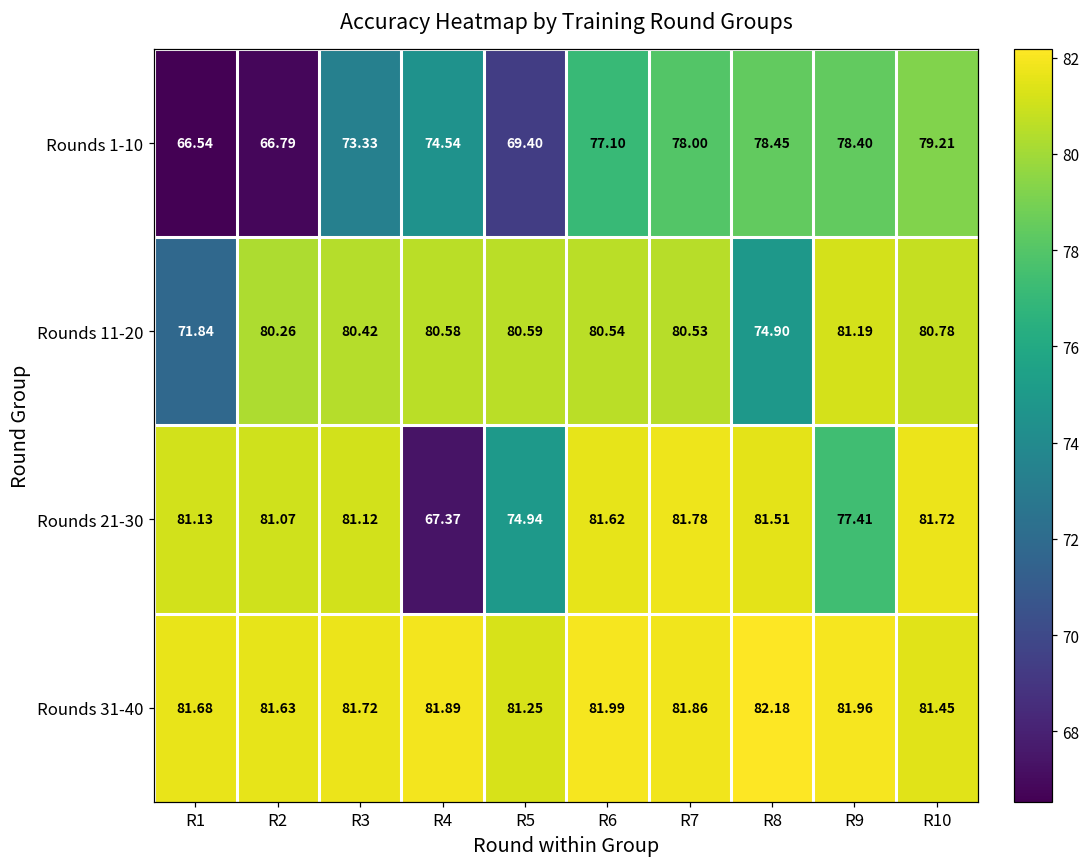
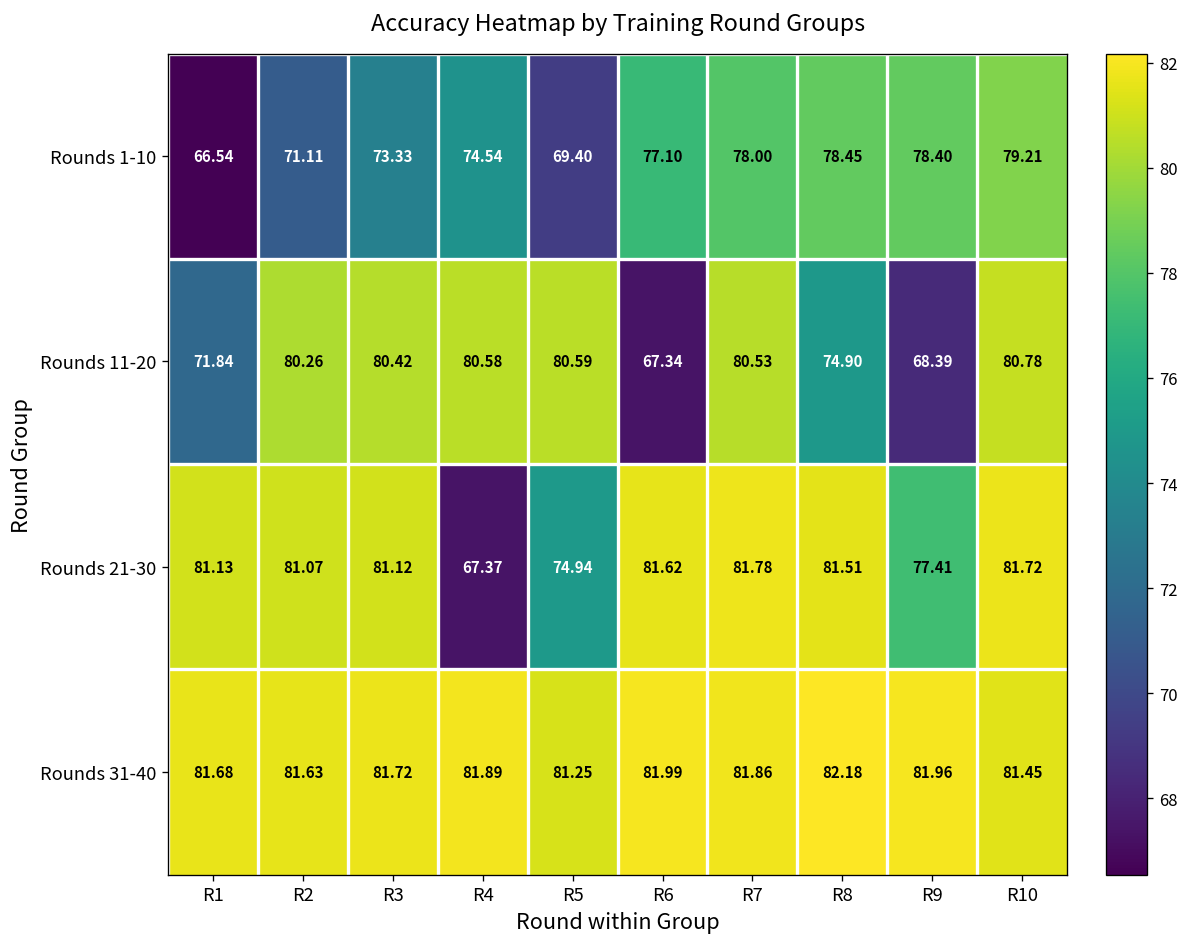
  {
    "Rounds 1-10": {
      "R1": 66.54,
-     "R2": 66.79,
+     "R2": 71.11,
      "R3": 73.33,
      "R4": 74.54,
      "R5": 69.40,
      "R6": 77.10,
      "R7": 78.00,
      "R8": 78.45,
      "R9": 78.40,
      "R10": 79.21
    },
    "Rounds 11-20": {
      "R1": 71.84,
      "R2": 80.26,
      "R3": 80.42,
      "R4": 80.58,
      "R5": 80.59,
-     "R6": 80.54,
+     "R6": 67.34,
      "R7": 80.53,
      "R8": 74.90,
-     "R9": 81.19,
+     "R9": 68.39,
      "R10": 80.78
    },
    "Rounds 21-30": {
      "R1": 81.13,
      "R2": 81.07,
      "R3": 81.12,
      "R4": 67.37,
      "R5": 74.94,
      "R6": 81.62,
      "R7": 81.78,
      "R8": 81.51,
      "R9": 77.41,
      "R10": 81.72
    },
    "Rounds 31-40": {
      "R1": 81.68,
      "R2": 81.63,
      "R3": 81.72,
      "R4": 81.89,
      "R5": 81.25,
      "R6": 81.99,
      "R7": 81.86,
      "R8": 82.18,
      "R9": 81.96,
      "R10": 81.45
    }
  }
